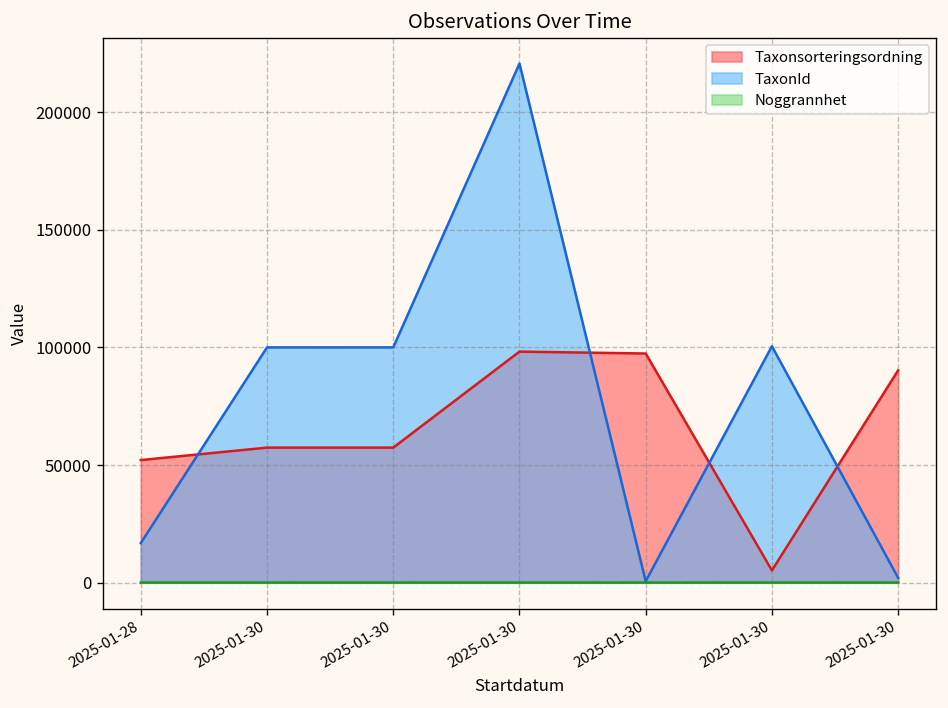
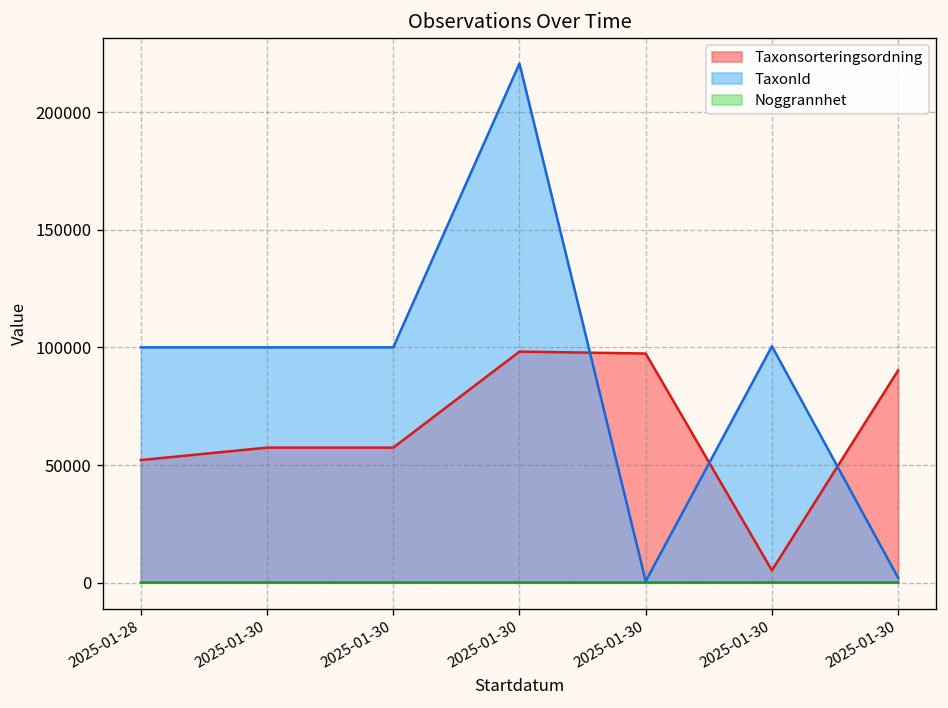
  {
    "Taxonsorteringsordning": {
      "2025-01-28": 52000
    },
    "TaxonId": {
-     "2025-01-28": 17000
+     "2025-01-28": 100000
    },
    "Noggrannhet": {
      "2025-01-28": 0
    }
  }
